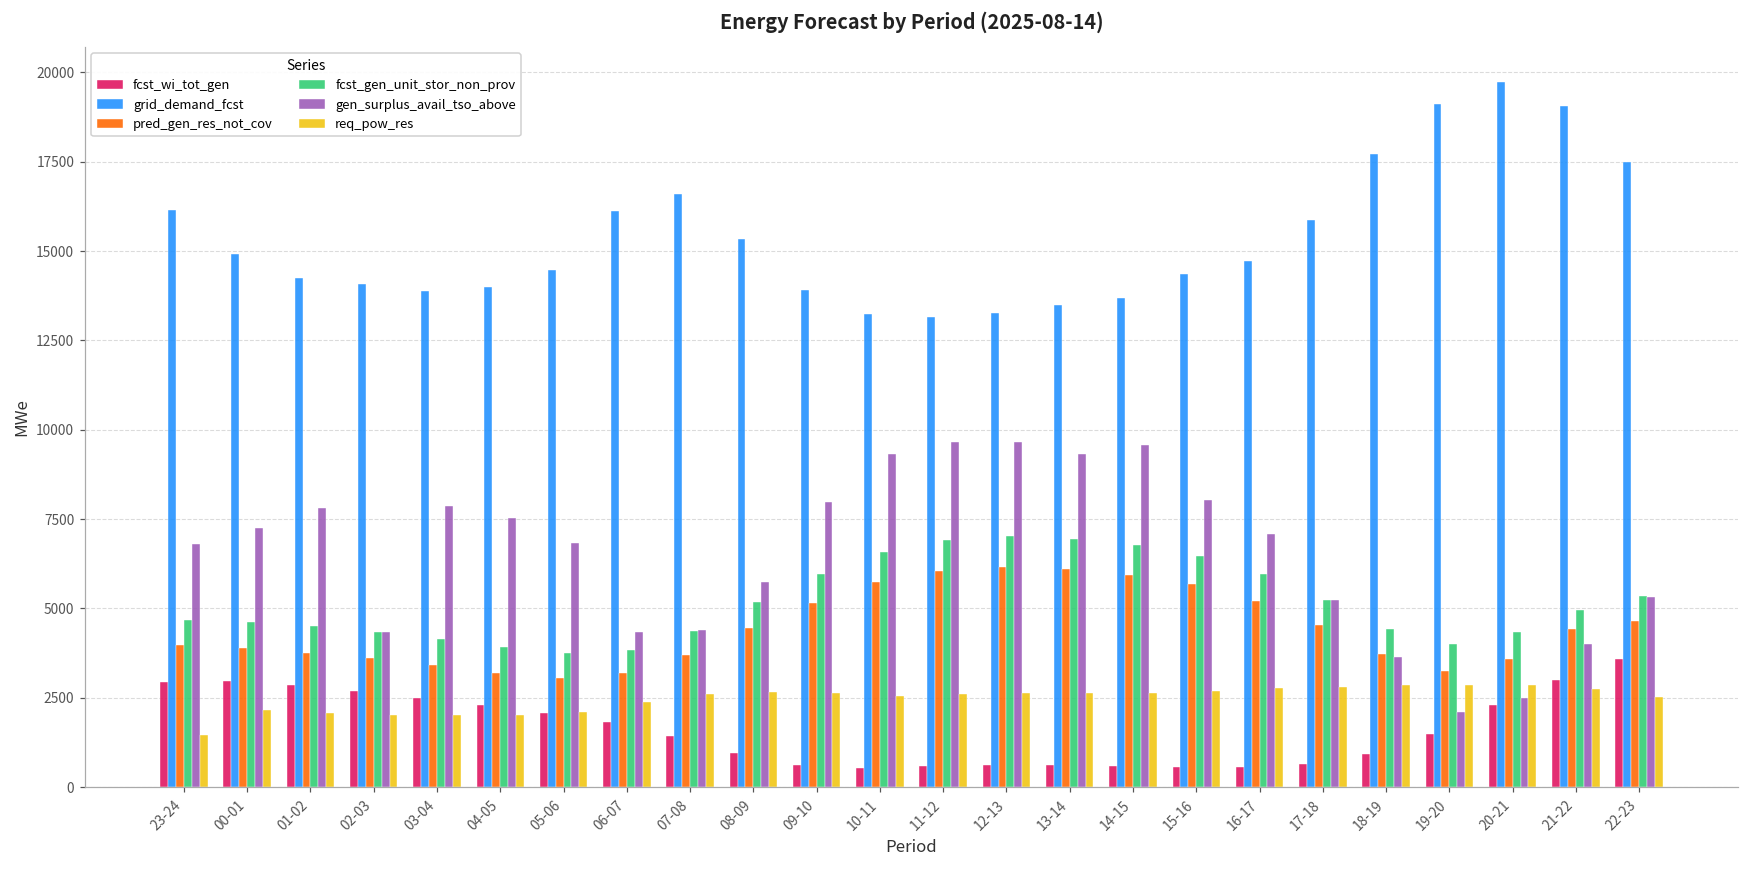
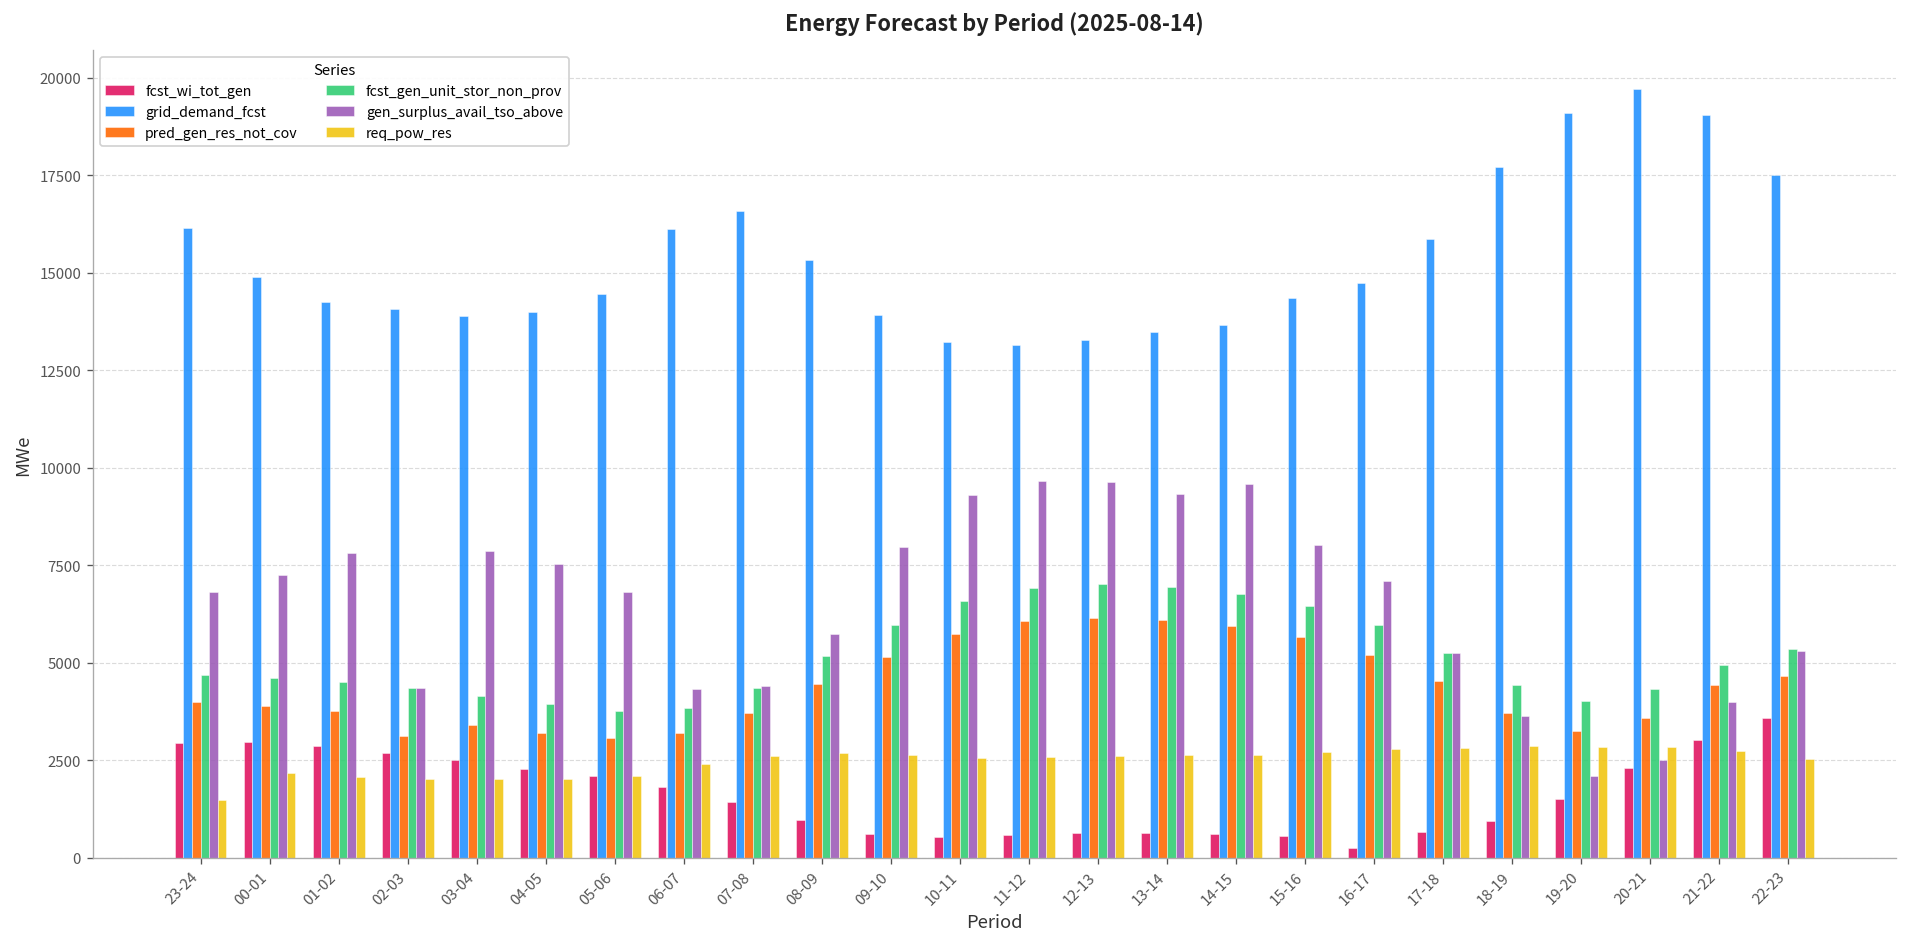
  {
    "fcst_wi_tot_gen": {
      "23-24": 2900,
      "00-01": 3000,
      "01-02": 2900,
      "02-03": 2700,
      "03-04": 2500,
      "04-05": 2300,
      "05-06": 2100,
      "06-07": 1800,
      "07-08": 1400,
      "08-09": 1000,
      "09-10": 600,
      "10-11": 500,
      "11-12": 600,
      "12-13": 600,
      "13-14": 600,
      "14-15": 600,
      "15-16": 600,
-     "16-17": 600,
+     "16-17": 200,
      "17-18": 700,
      "18-19": 900,
      "19-20": 1500,
      "20-21": 2300,
      "21-22": 3000,
      "22-23": 3600
    },
    "grid_demand_fcst": {
      "23-24": 16100,
      "00-01": 14900,
      "01-02": 14200,
      "02-03": 14100,
      "03-04": 13900,
      "04-05": 14000,
      "05-06": 14500,
      "06-07": 16100,
      "07-08": 16600,
      "08-09": 15300,
      "09-10": 13900,
      "10-11": 13200,
      "11-12": 13200,
      "12-13": 13300,
      "13-14": 13500,
      "14-15": 13700,
      "15-16": 14400,
      "16-17": 14700,
      "17-18": 15900,
      "18-19": 17700,
      "19-20": 19100,
      "20-21": 19700,
      "21-22": 19100,
      "22-23": 17500
    },
    "pred_gen_res_not_cov": {
      "23-24": 4000,
      "00-01": 3900,
      "01-02": 3800,
-     "02-03": 3600,
+     "02-03": 3100,
      "03-04": 3400,
      "04-05": 3200,
      "05-06": 3100,
      "06-07": 3200,
      "07-08": 3700,
      "08-09": 4400,
      "09-10": 5200,
      "10-11": 5700,
      "11-12": 6100,
      "12-13": 6200,
      "13-14": 6100,
      "14-15": 5900,
      "15-16": 5700,
      "16-17": 5200,
      "17-18": 4500,
      "18-19": 3700,
      "19-20": 3300,
      "20-21": 3600,
      "21-22": 4400,
      "22-23": 4700
    },
    "fcst_gen_unit_stor_non_prov": {
      "23-24": 4700,
      "00-01": 4600,
      "01-02": 4500,
      "02-03": 4300,
      "03-04": 4200,
      "04-05": 3900,
      "05-06": 3800,
      "06-07": 3900,
      "07-08": 4400,
      "08-09": 5200,
      "09-10": 6000,
      "10-11": 6600,
      "11-12": 6900,
      "12-13": 7000,
      "13-14": 6900,
      "14-15": 6800,
      "15-16": 6500,
      "16-17": 6000,
      "17-18": 5200,
      "18-19": 4400,
      "19-20": 4000,
      "20-21": 4300,
      "21-22": 4900,
      "22-23": 5400
    },
    "gen_surplus_avail_tso_above": {
      "23-24": 6800,
      "00-01": 7300,
      "01-02": 7800,
      "02-03": 4400,
      "03-04": 7900,
      "04-05": 7500,
      "05-06": 6800,
      "06-07": 4300,
      "07-08": 4400,
      "08-09": 5700,
      "09-10": 8000,
      "10-11": 9300,
      "11-12": 9700,
      "12-13": 9600,
      "13-14": 9300,
      "14-15": 9600,
      "15-16": 8000,
      "16-17": 7100,
      "17-18": 5200,
      "18-19": 3600,
      "19-20": 2100,
      "20-21": 2500,
      "21-22": 4000,
      "22-23": 5300
    },
    "req_pow_res": {
      "23-24": 1500,
      "00-01": 2200,
      "01-02": 2100,
      "02-03": 2000,
      "03-04": 2000,
      "04-05": 2000,
      "05-06": 2100,
      "06-07": 2400,
      "07-08": 2600,
      "08-09": 2700,
      "09-10": 2600,
      "10-11": 2600,
      "11-12": 2600,
      "12-13": 2600,
      "13-14": 2600,
      "14-15": 2600,
      "15-16": 2700,
      "16-17": 2800,
      "17-18": 2800,
      "18-19": 2900,
      "19-20": 2800,
      "20-21": 2800,
      "21-22": 2700,
      "22-23": 2500
    }
  }
